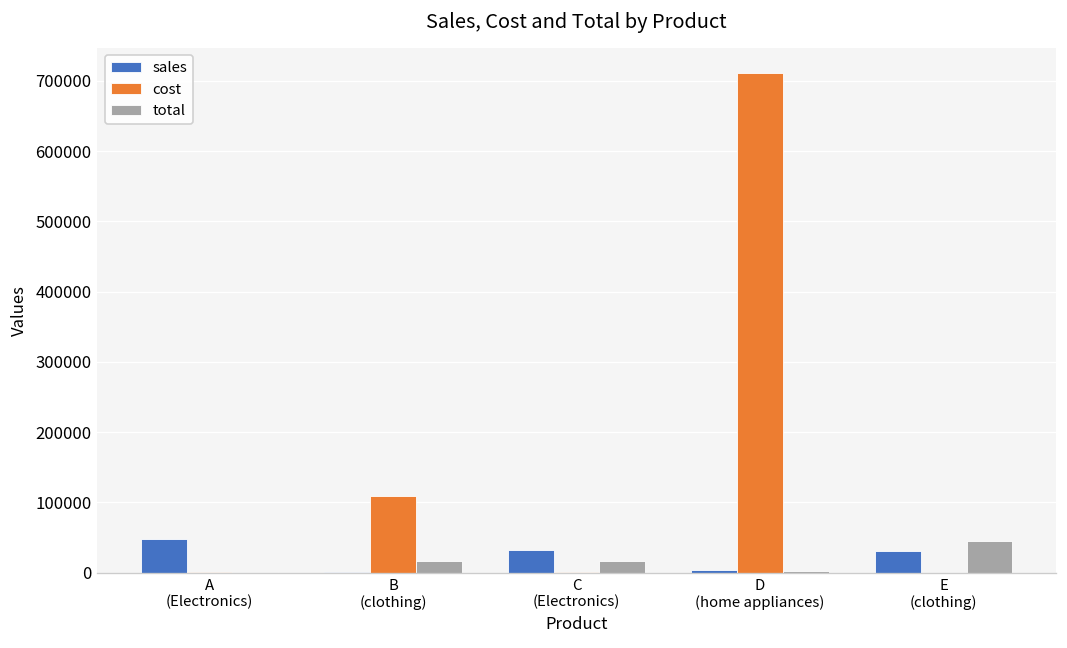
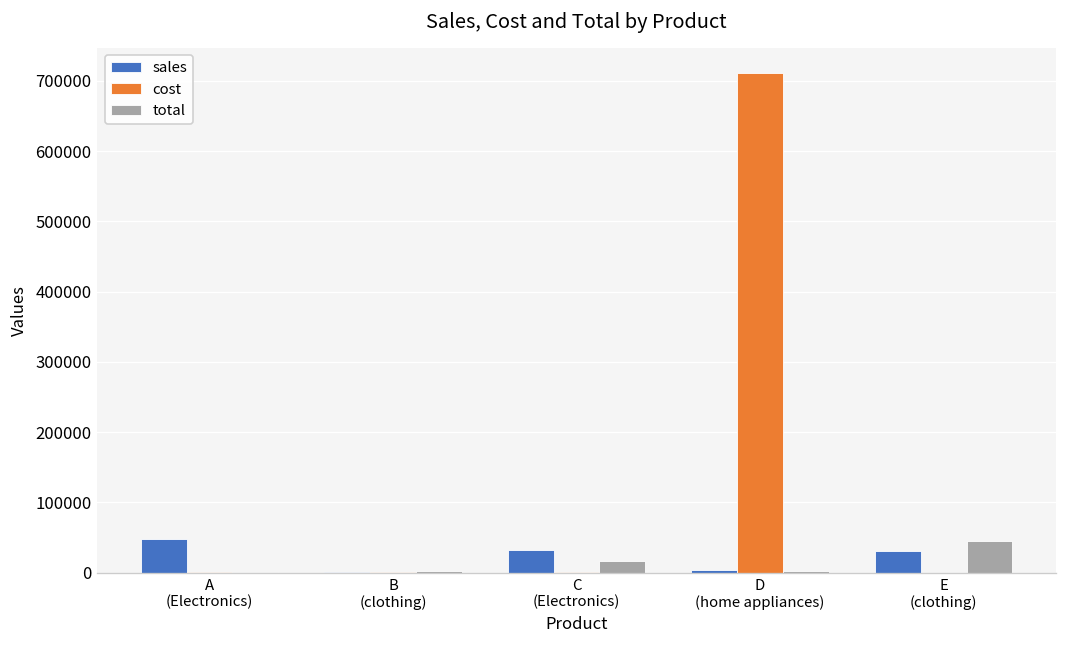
  {
    "sales": {
      "A (Electronics)": 50000,
      "C (Electronics)": 30000,
      "E (clothing)": 30000
    },
    "cost": {
-     "B (clothing)": 110000,
+     "B (clothing)": 0,
      "D (home appliances)": 710000
    },
    "total": {
-     "B (clothing)": 20000,
+     "B (clothing)": 0,
      "C (Electronics)": 20000,
      "E (clothing)": 40000
    }
  }
